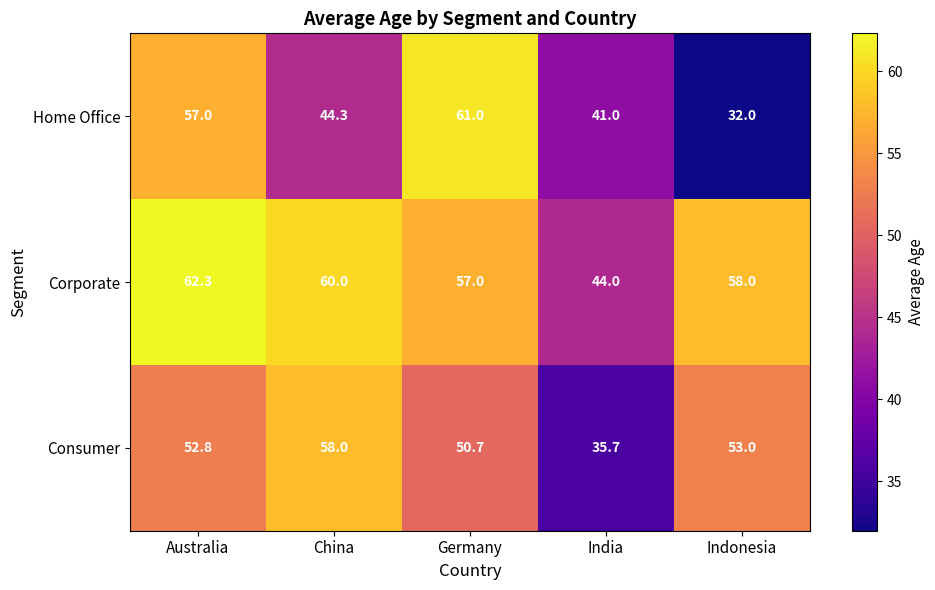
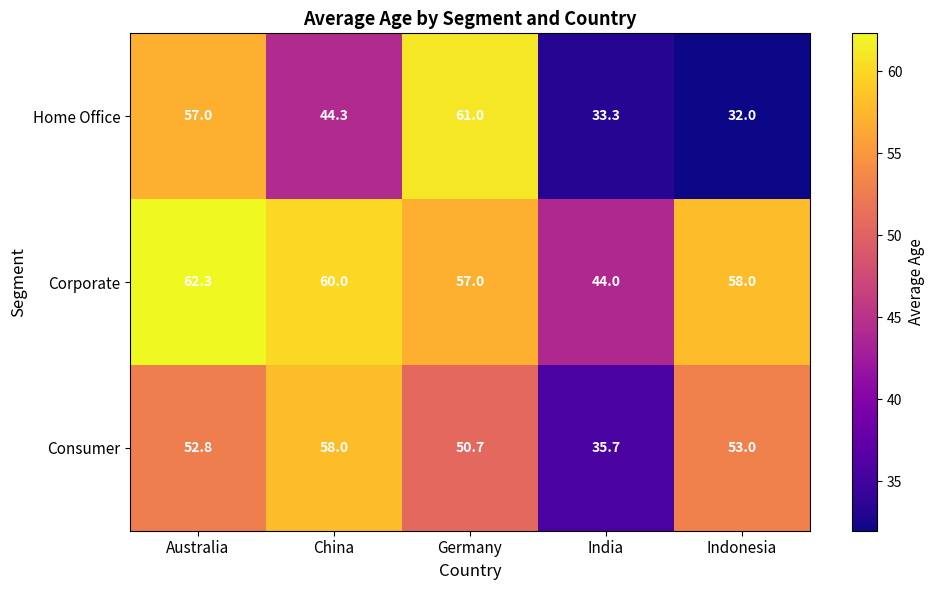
  {
    "Home Office": {
      "Australia": 57.0,
      "China": 44.3,
      "Germany": 61.0,
-     "India": 41.0,
+     "India": 33.3,
      "Indonesia": 32.0
    },
    "Corporate": {
      "Australia": 62.3,
      "China": 60.0,
      "Germany": 57.0,
      "India": 44.0,
      "Indonesia": 58.0
    },
    "Consumer": {
      "Australia": 52.8,
      "China": 58.0,
      "Germany": 50.7,
      "India": 35.7,
      "Indonesia": 53.0
    }
  }
